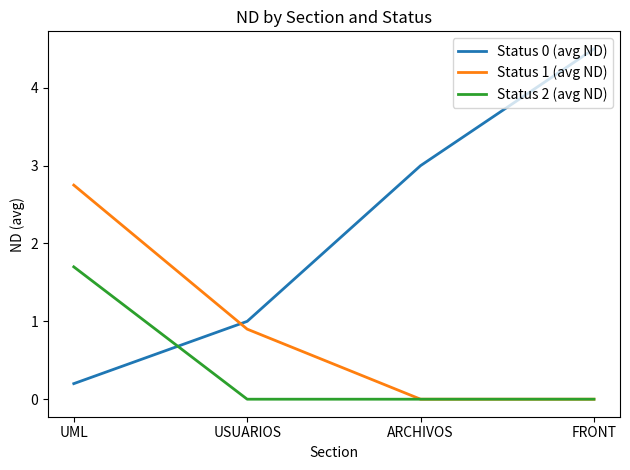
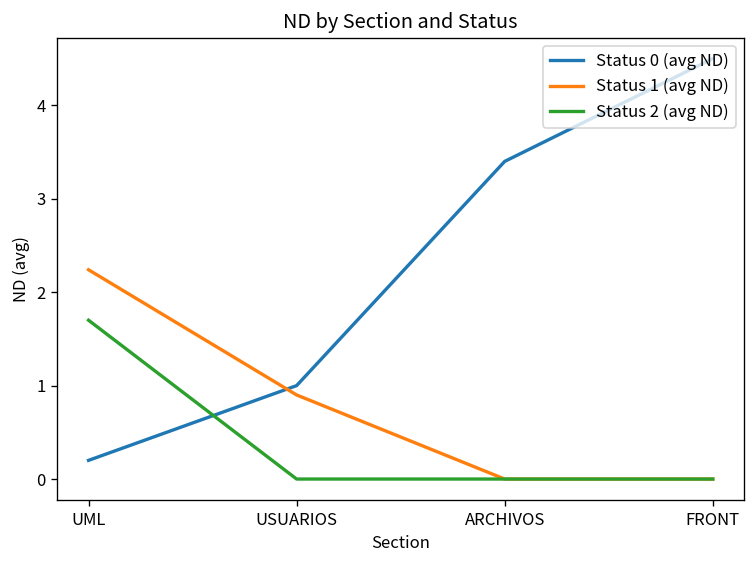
  {
    "Status 0 (avg ND)": {
      "UML": 0.2,
      "USUARIOS": 1.0,
-     "ARCHIVOS": 3.0
+     "ARCHIVOS": 3.4
    },
    "Status 1 (avg ND)": {
-     "UML": 2.8,
+     "UML": 2.2,
      "USUARIOS": 0.9
    },
    "Status 2 (avg ND)": {
      "UML": 1.7,
      "USUARIOS": 0.0
    }
  }
